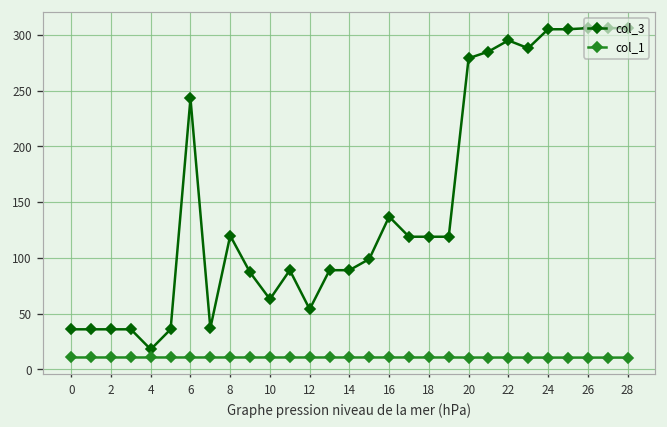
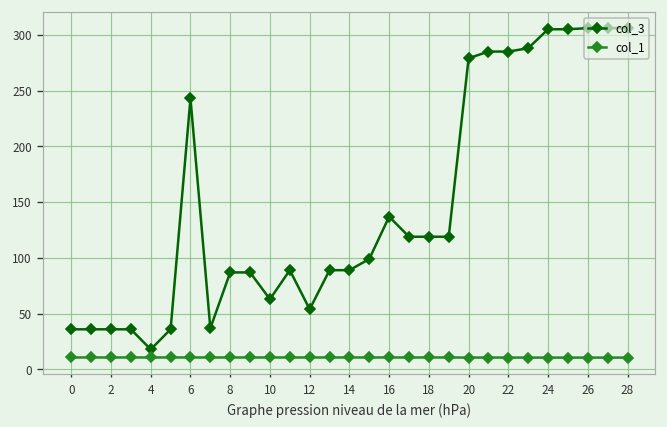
  {
    "col_3": {
      "0": 40,
      "2": 40,
      "4": 20,
      "6": 240,
-     "8": 120,
+     "8": 90,
      "10": 60,
      "12": 50,
      "14": 90,
      "16": 140,
      "18": 120,
      "20": 280,
-     "22": 300,
+     "22": 290,
      "24": 310
    },
    "col_1": {
      "0": 10,
      "2": 10,
      "4": 10,
      "6": 10,
      "8": 10,
      "10": 10,
      "12": 10,
      "14": 10,
      "16": 10,
      "18": 10,
      "20": 10,
      "22": 10,
      "24": 10,
      "26": 10,
      "28": 10
    }
  }
